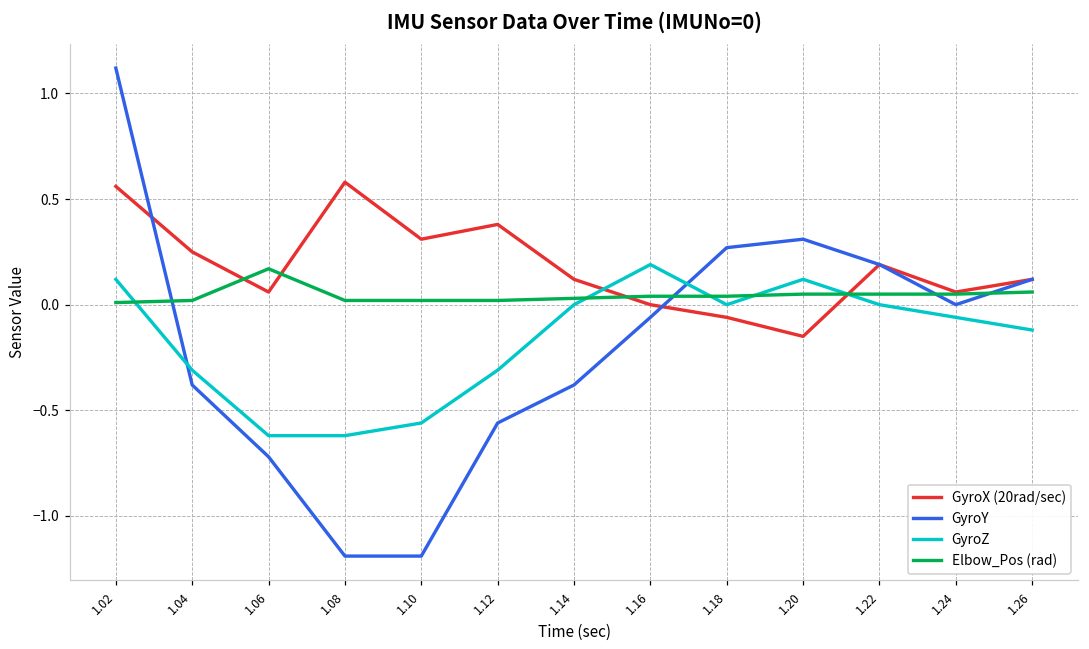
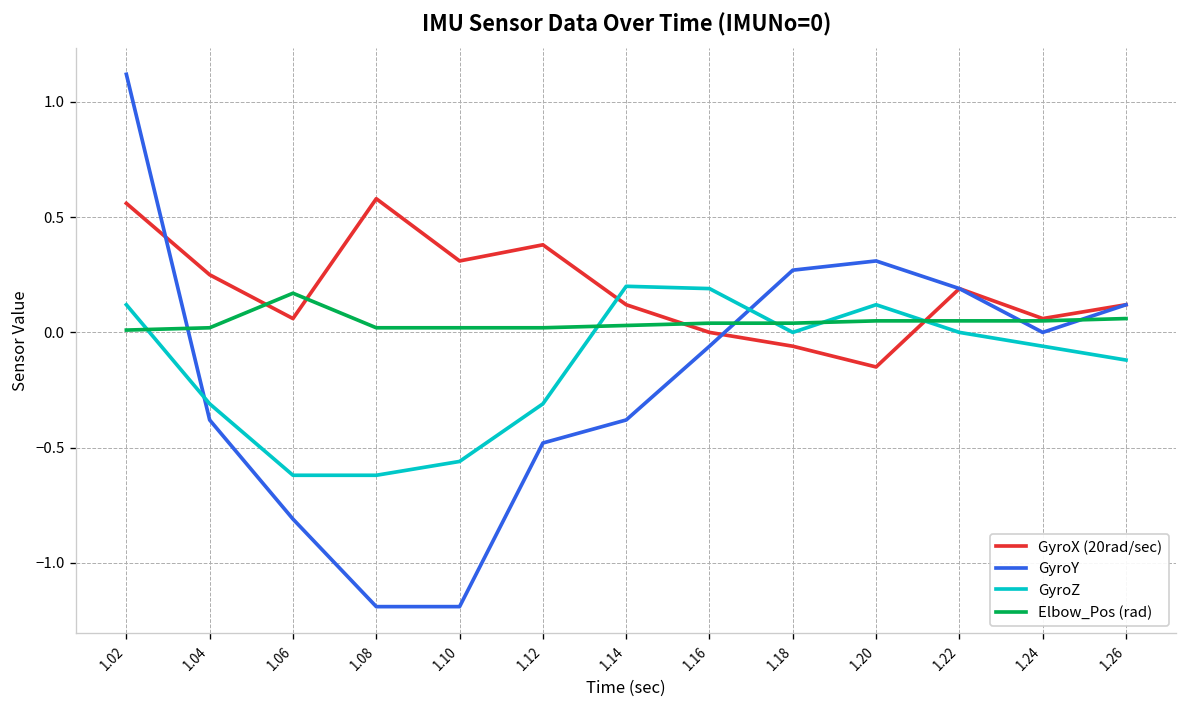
  {
    "GyroX (20rad/sec)": {
      "1.02": 0.56,
      "1.04": 0.25,
      "1.06": 0.06,
      "1.08": 0.58,
      "1.10": 0.31,
      "1.12": 0.38,
      "1.14": 0.12,
      "1.16": 0.00,
      "1.18": -0.06,
      "1.20": -0.15
    },
    "GyroY": {
      "1.02": 1.12,
      "1.04": -0.38,
-     "1.06": -0.72,
+     "1.06": -0.81,
      "1.08": -1.19,
      "1.10": -1.19,
-     "1.12": -0.56,
+     "1.12": -0.48,
      "1.14": -0.38,
      "1.16": -0.06,
      "1.18": 0.27,
      "1.20": 0.31,
      "1.24": 0.00
    },
    "GyroZ": {
      "1.02": 0.12,
      "1.04": -0.3,
      "1.06": -0.62,
      "1.08": -0.62,
      "1.10": -0.56,
      "1.12": -0.3,
-     "1.14": 0.0,
+     "1.14": 0.2,
      "1.16": 0.2,
      "1.18": 0.0,
      "1.20": 0.12,
      "1.22": 0.0,
      "1.24": -0.06,
      "1.26": -0.12
    },
    "Elbow_Pos (rad)": {
      "1.02": 0.01,
      "1.04": 0.02,
      "1.06": 0.17,
      "1.08": 0.02,
      "1.10": 0.02,
      "1.12": 0.02,
      "1.14": 0.03,
      "1.16": 0.04,
      "1.18": 0.04,
      "1.20": 0.05,
      "1.22": 0.05,
      "1.26": 0.06
    }
  }
